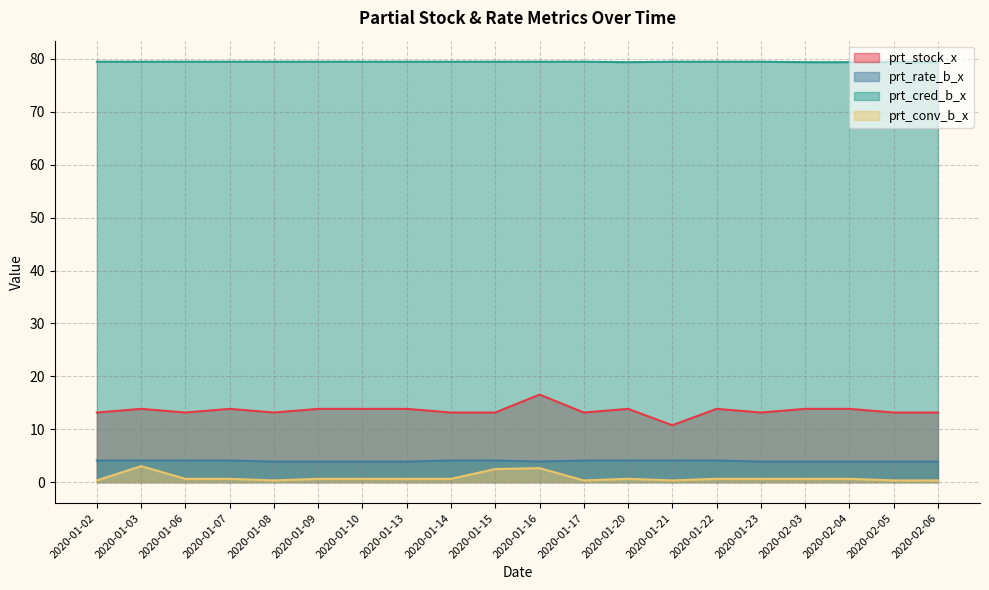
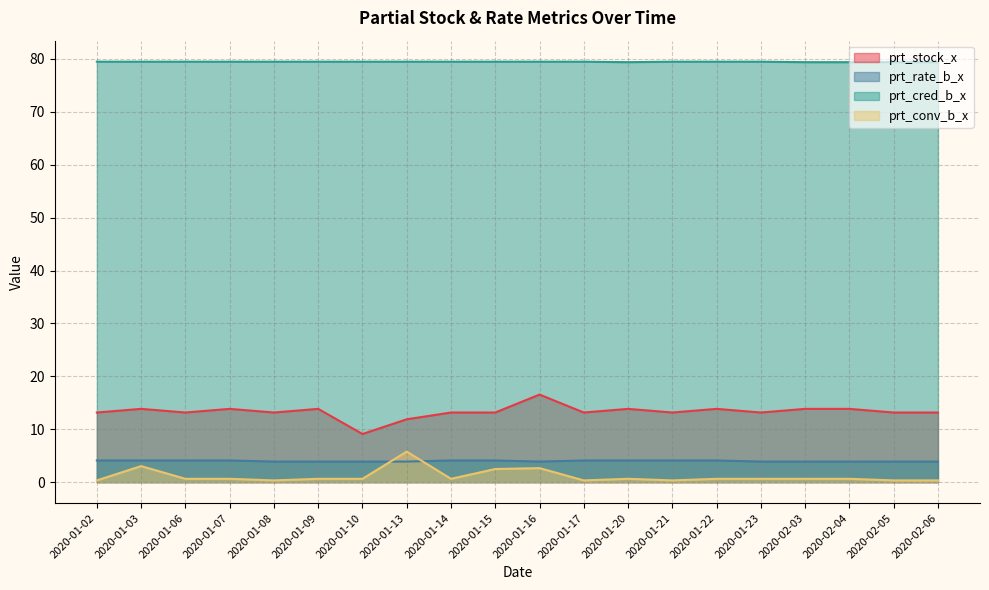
  {
    "prt_stock_x": {
      "2020-01-02": 13,
      "2020-01-03": 14,
      "2020-01-06": 13,
      "2020-01-07": 14,
      "2020-01-08": 13,
      "2020-01-09": 14,
-     "2020-01-10": 14,
-     "2020-01-13": 14,
+     "2020-01-10": 9,
+     "2020-01-13": 12,
      "2020-01-14": 13,
      "2020-01-15": 13,
      "2020-01-16": 17,
      "2020-01-17": 13,
      "2020-01-20": 14,
-     "2020-01-21": 11,
+     "2020-01-21": 13,
      "2020-01-22": 14,
      "2020-01-23": 13,
      "2020-02-03": 14,
      "2020-02-04": 14,
      "2020-02-05": 13,
      "2020-02-06": 13
    },
    "prt_conv_b_x": {
      "2020-01-02": 0,
      "2020-01-03": 3,
      "2020-01-06": 1,
      "2020-01-07": 1,
      "2020-01-08": 0,
      "2020-01-09": 1,
      "2020-01-10": 1,
-     "2020-01-13": 1,
+     "2020-01-13": 6,
      "2020-01-14": 1,
      "2020-01-15": 2,
      "2020-01-16": 3,
      "2020-01-17": 0,
      "2020-01-20": 1,
      "2020-01-21": 0,
      "2020-01-22": 1,
      "2020-01-23": 1,
      "2020-02-03": 1,
      "2020-02-04": 1,
      "2020-02-05": 0,
      "2020-02-06": 0
    }
  }
